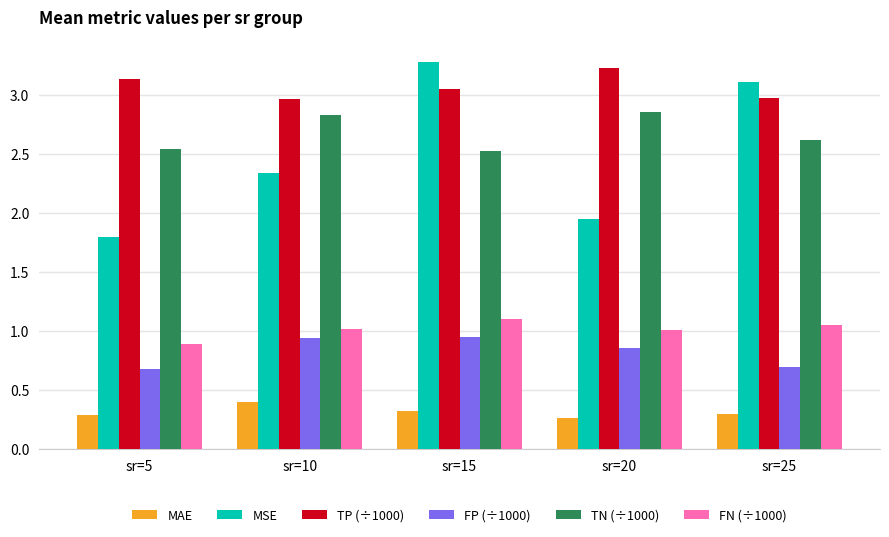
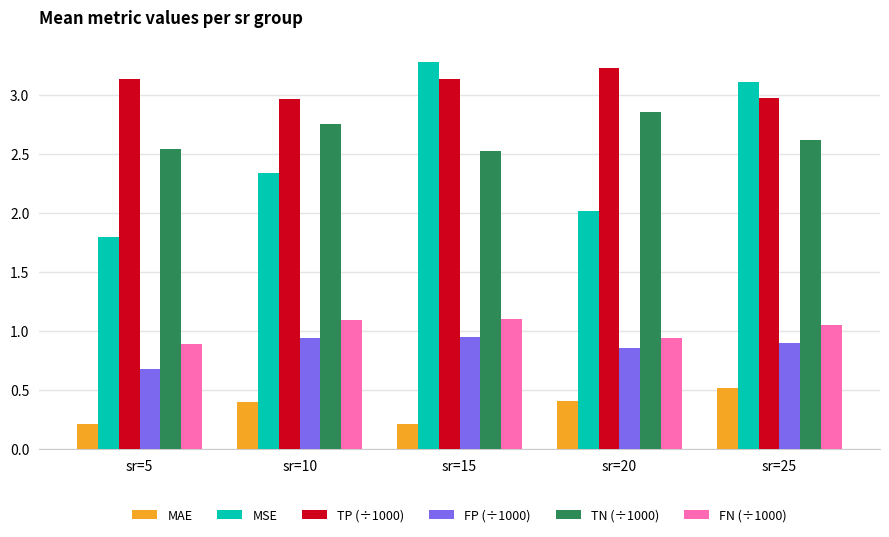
  {
    "MAE": {
-     "sr=5": 0.29,
+     "sr=5": 0.21,
      "sr=10": 0.39,
-     "sr=15": 0.32,
-     "sr=20": 0.26,
-     "sr=25": 0.30
+     "sr=15": 0.21,
+     "sr=20": 0.41,
+     "sr=25": 0.52
    },
    "MSE": {
      "sr=5": 1.80,
      "sr=10": 2.34,
      "sr=15": 3.28,
-     "sr=20": 1.95,
+     "sr=20": 2.02,
      "sr=25": 3.11
    },
    "TP (÷1000)": {
      "sr=5": 3.14,
      "sr=10": 2.96,
-     "sr=15": 3.05,
+     "sr=15": 3.13,
      "sr=20": 3.23,
      "sr=25": 2.98
    },
    "FP (÷1000)": {
      "sr=5": 0.68,
      "sr=10": 0.94,
      "sr=15": 0.95,
      "sr=20": 0.85,
-     "sr=25": 0.69
+     "sr=25": 0.90
    },
    "TN (÷1000)": {
      "sr=5": 2.54,
-     "sr=10": 2.83,
+     "sr=10": 2.75,
      "sr=15": 2.53,
      "sr=20": 2.85,
      "sr=25": 2.62
    },
    "FN (÷1000)": {
      "sr=5": 0.89,
-     "sr=10": 1.01,
+     "sr=10": 1.09,
      "sr=15": 1.10,
-     "sr=20": 1.01,
+     "sr=20": 0.94,
      "sr=25": 1.05
    }
  }
